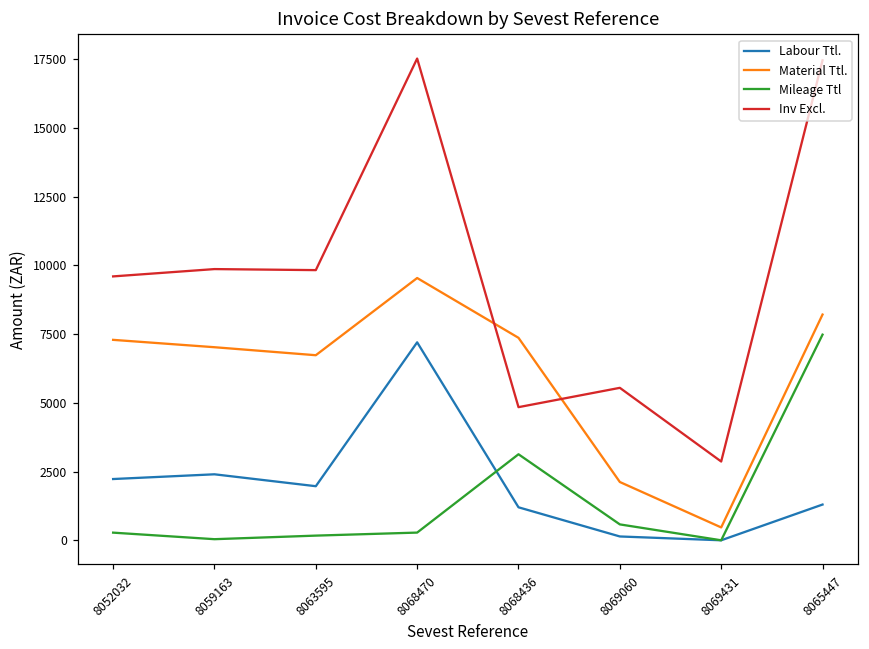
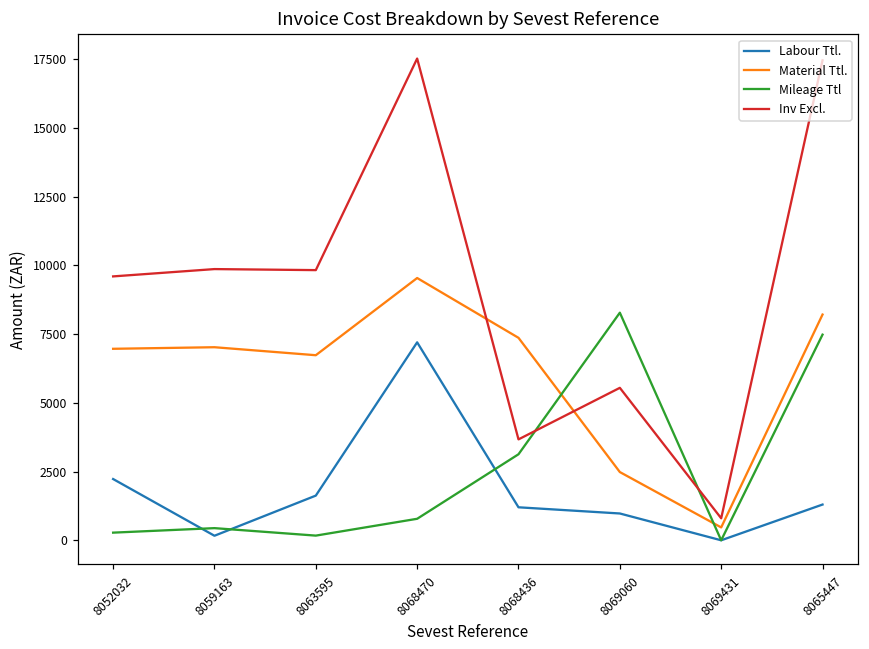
  {
    "Labour Ttl.": {
      "8052032": 2200,
-     "8059163": 2400,
-     "8063595": 2000,
+     "8059163": 200,
+     "8063595": 1600,
      "8068470": 7200,
      "8068436": 1200,
-     "8069060": 100,
+     "8069060": 1000,
      "8065447": 1300
    },
    "Material Ttl.": {
-     "8052032": 7300,
+     "8052032": 7000,
      "8059163": 7000,
      "8063595": 6700,
      "8068470": 9500,
      "8068436": 7400,
-     "8069060": 2100,
+     "8069060": 2500,
      "8069431": 500,
      "8065447": 8200
    },
    "Mileage Ttl": {
      "8052032": 300,
-     "8059163": 0,
+     "8059163": 400,
      "8063595": 200,
-     "8068470": 300,
+     "8068470": 800,
      "8068436": 3100,
-     "8069060": 600,
+     "8069060": 8300,
      "8065447": 7500
    },
    "Inv Excl.": {
      "8052032": 9600,
      "8059163": 9900,
      "8063595": 9800,
      "8068470": 17500,
-     "8068436": 4800,
+     "8068436": 3700,
      "8069060": 5500,
-     "8069431": 2900
+     "8069431": 800
    }
  }
